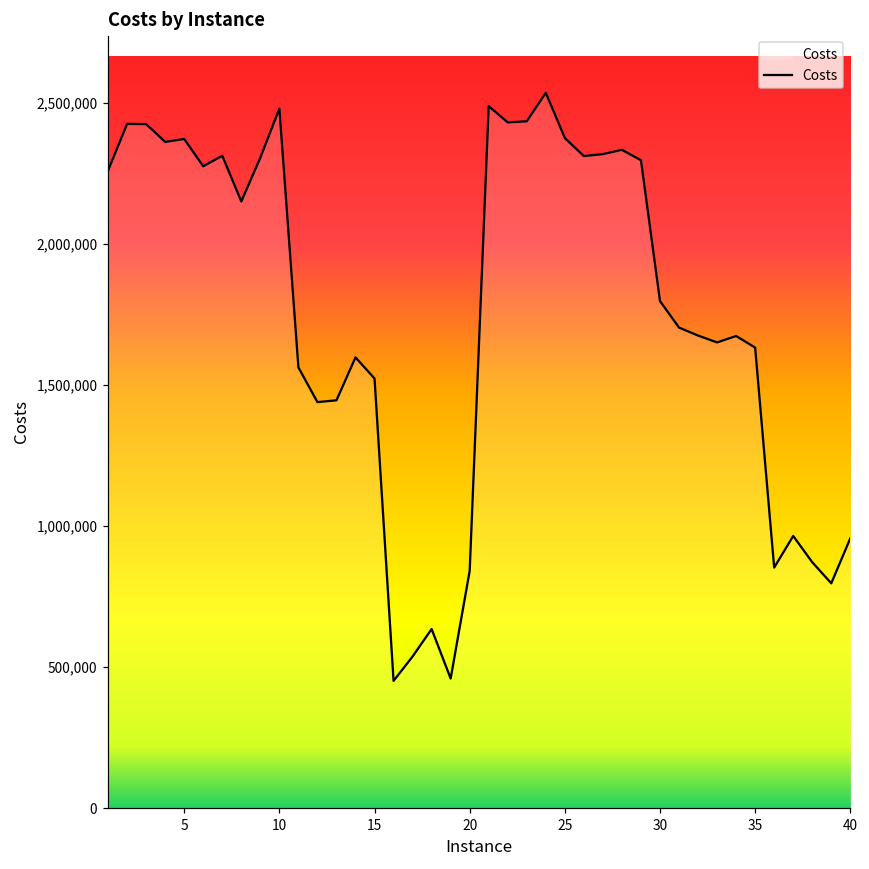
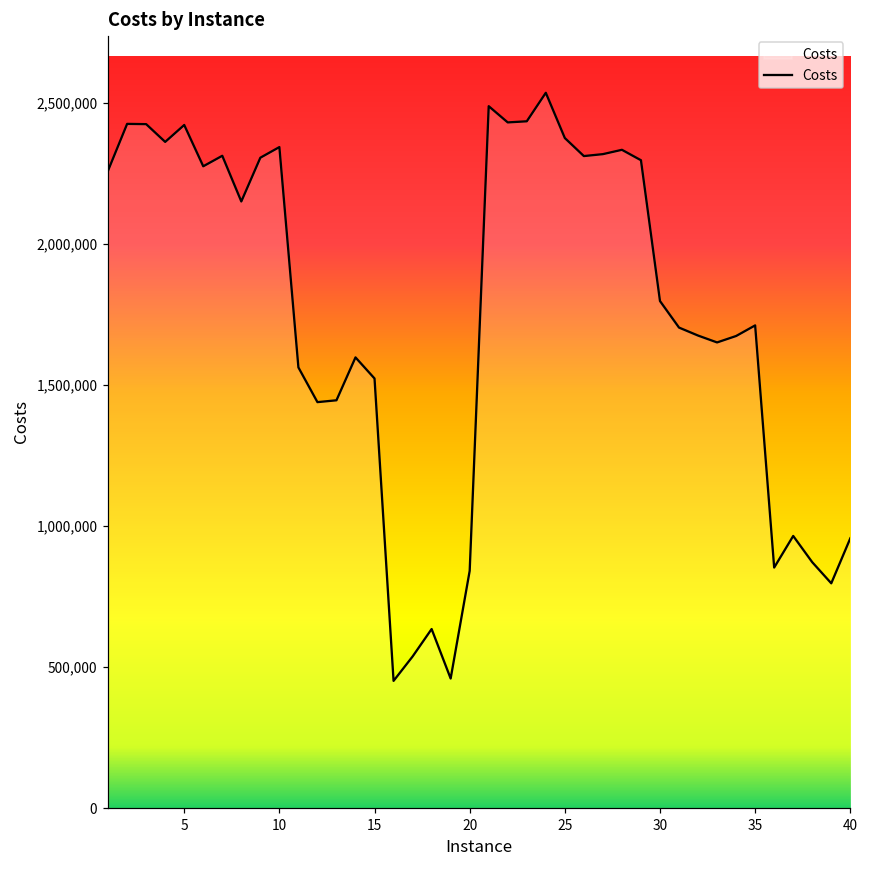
  {
-   "5": "2,370,000",
-   "10": "2,480,000",
+   "5": "2,420,000",
+   "10": "2,340,000",
    "15": "1,520,000",
    "20": "840,000",
    "25": "2,380,000",
    "30": "1,800,000",
-   "35": "1,630,000",
+   "35": "1,710,000",
    "40": "960,000"
  }
